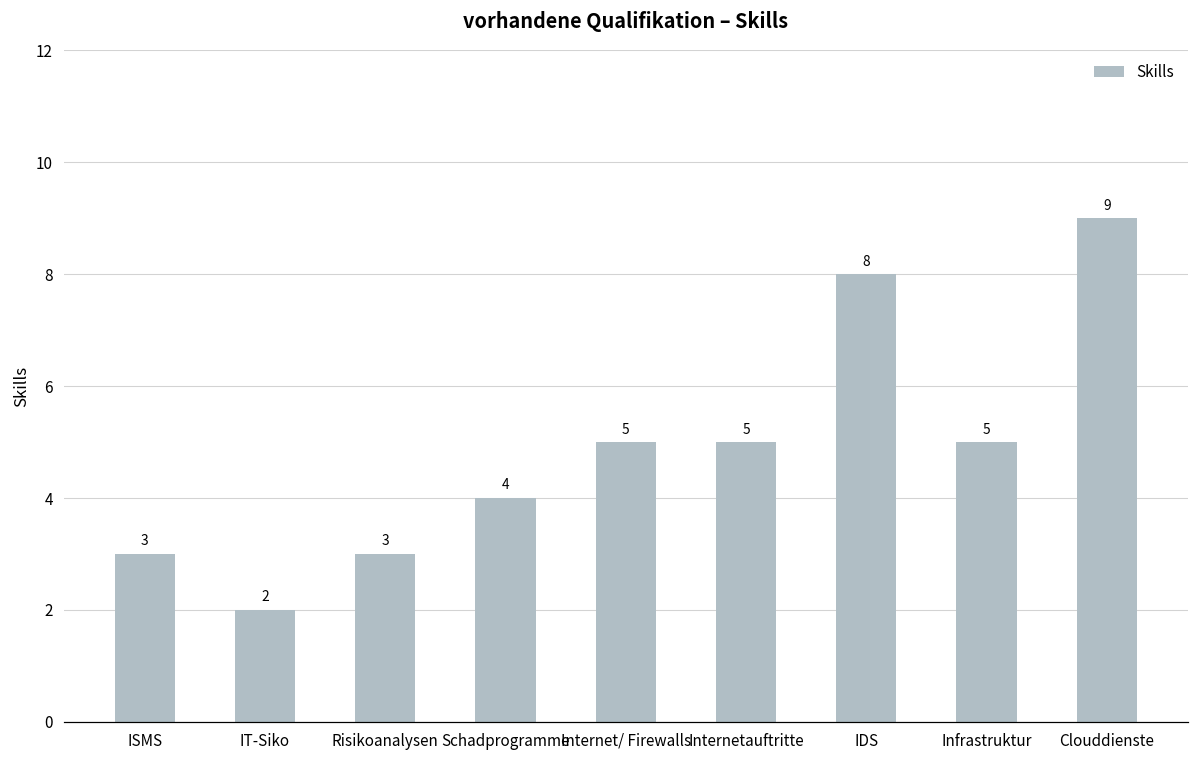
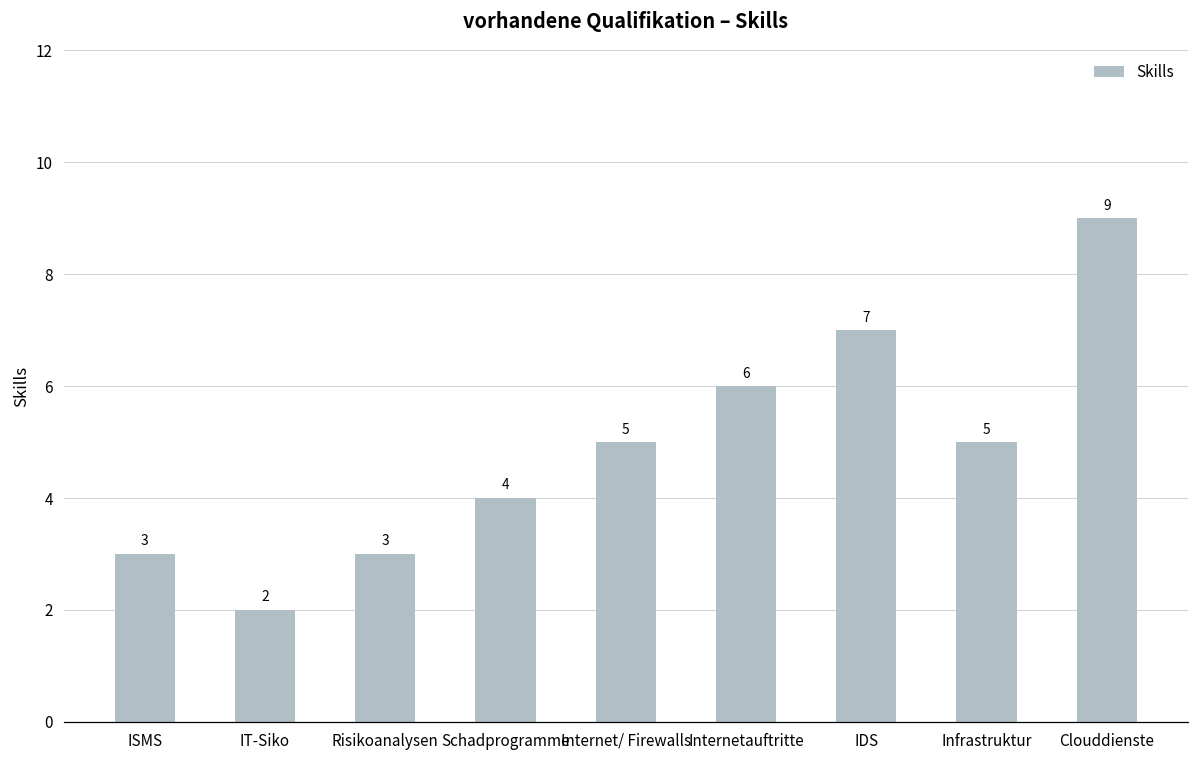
  {
    "ISMS": 3,
    "IT-Siko": 2,
    "Risikoanalysen": 3,
    "Schadprogramme": 4,
    "Internet/ Firewalls": 5,
-   "Internetauftritte": 5,
-   "IDS": 8,
+   "Internetauftritte": 6,
+   "IDS": 7,
    "Infrastruktur": 5,
    "Clouddienste": 9
  }
